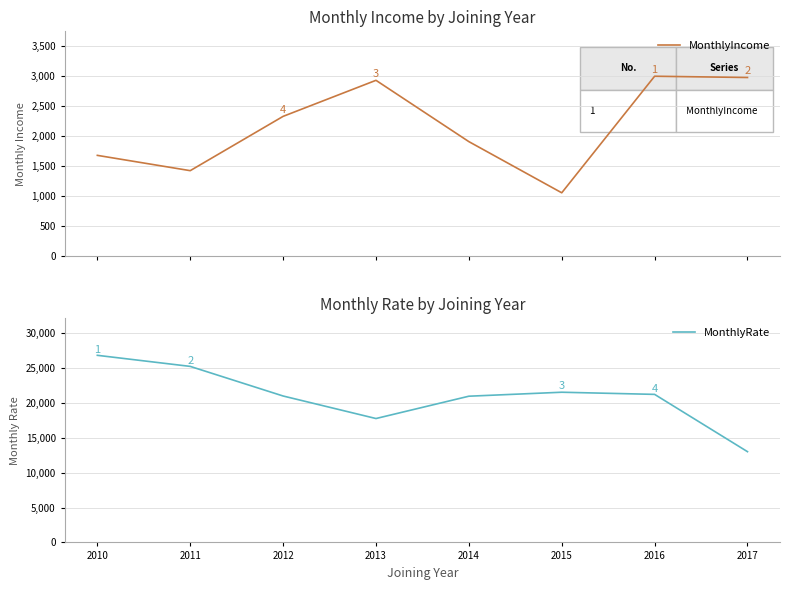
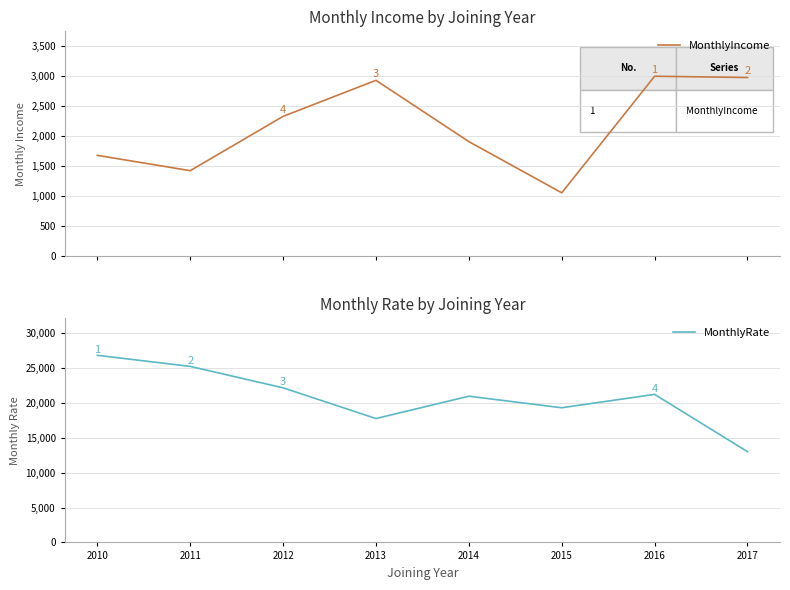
  {
    "Monthly Rate by Joining Year": {
-     "2012": "21,000",
+     "2012": "22,000",
      "2013": "18,000",
      "2014": "21,000",
-     "2015": "22,000",
+     "2015": "19,000",
      "2017": "13,000"
    }
  }
